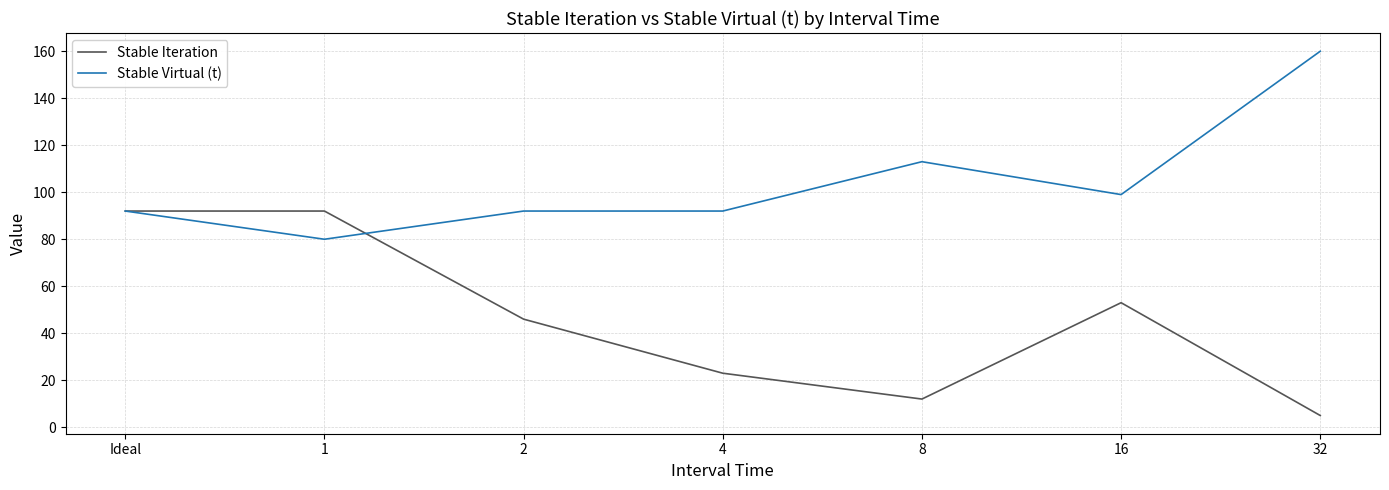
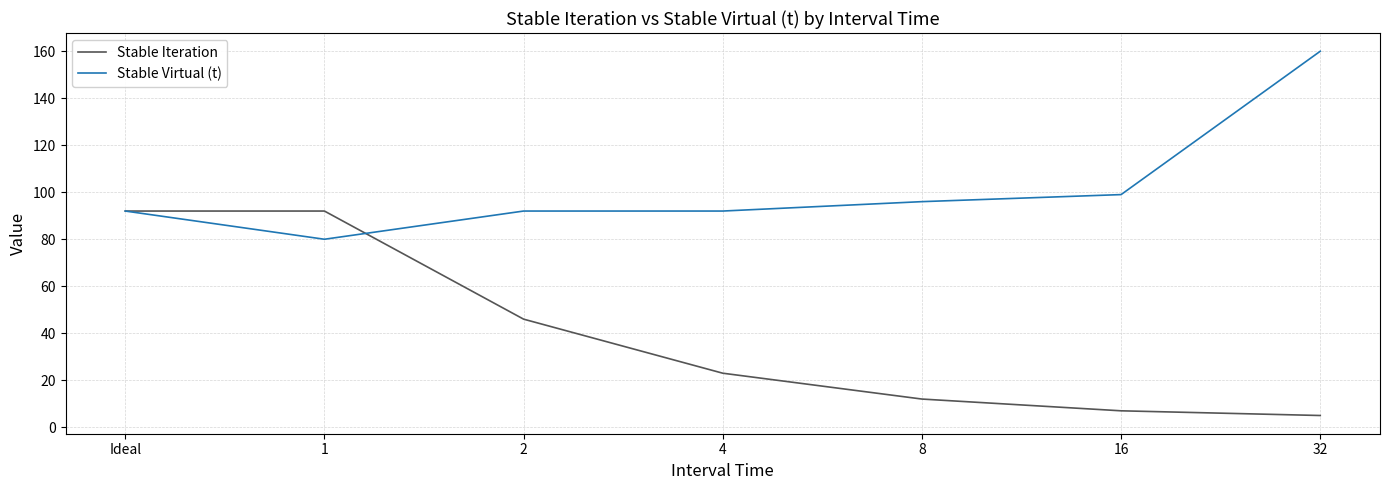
  {
    "Stable Iteration": {
      "1": 92,
      "2": 46,
      "4": 23,
      "8": 12,
-     "16": 53,
+     "16": 7,
      "32": 5
    },
    "Stable Virtual (t)": {
      "1": 80,
      "2": 92,
      "4": 92,
-     "8": 113,
+     "8": 96,
      "16": 99,
      "32": 160
    }
  }
